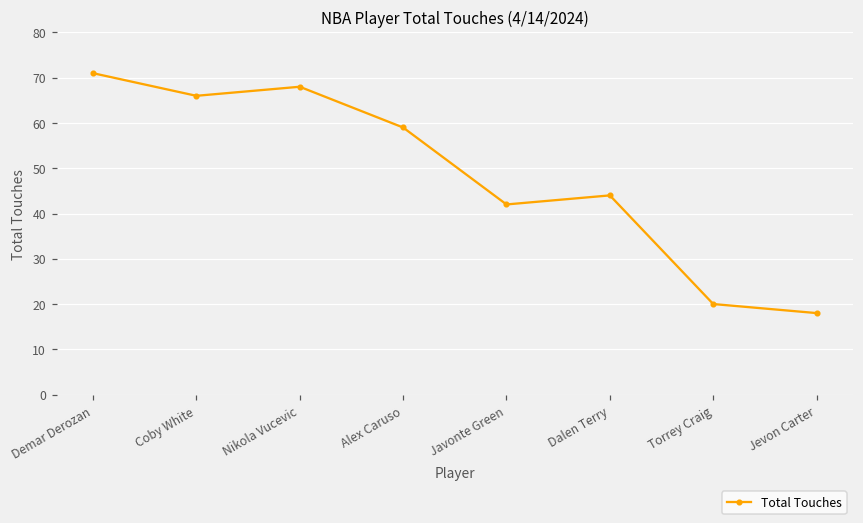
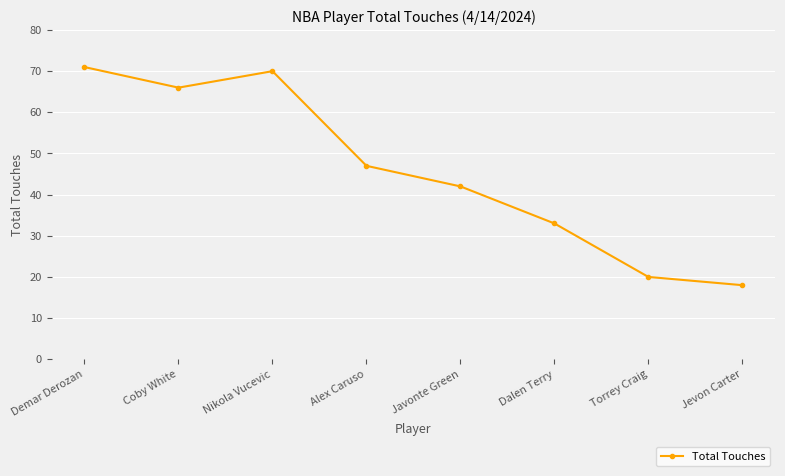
  {
    "Demar Derozan": 71,
    "Coby White": 66,
-   "Nikola Vucevic": 68,
-   "Alex Caruso": 59,
+   "Nikola Vucevic": 70,
+   "Alex Caruso": 47,
    "Javonte Green": 42,
-   "Dalen Terry": 44,
+   "Dalen Terry": 33,
    "Torrey Craig": 20,
    "Jevon Carter": 18
  }
